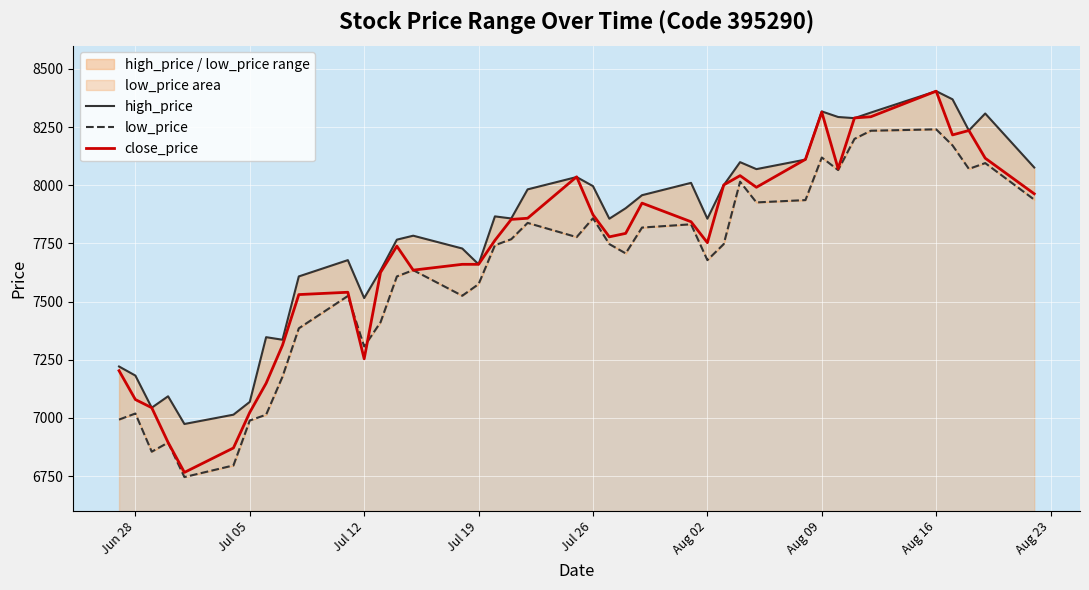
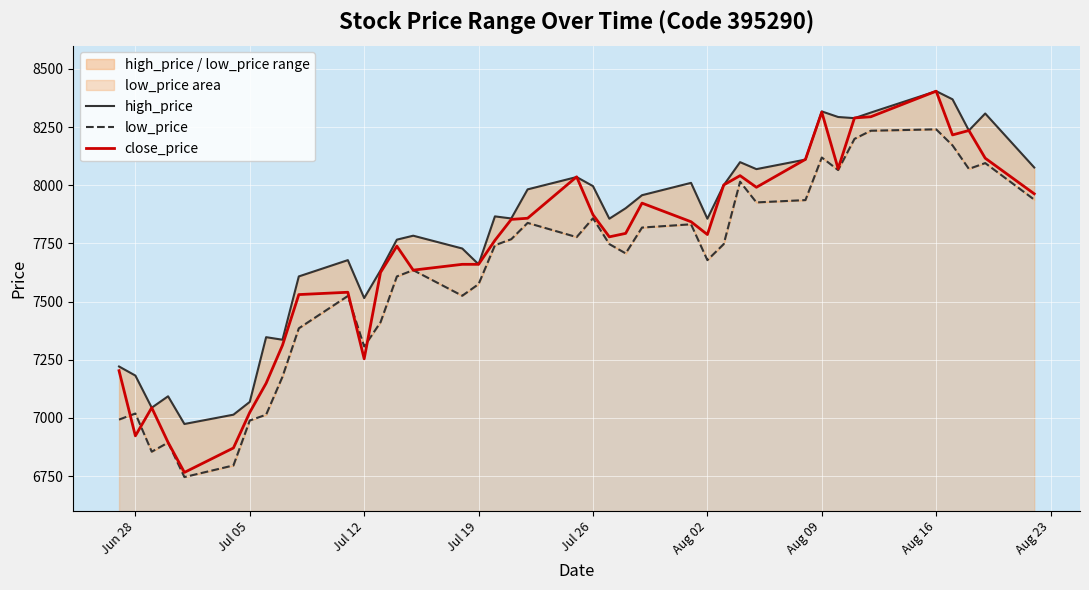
  {
    "close_price": {
-     "Jun 28": 7080,
+     "Jun 28": 6920,
      "Jul 05": 7020,
      "Jul 12": 7250,
      "Jul 26": 7870,
-     "Aug 02": 7750
+     "Aug 02": 7790
    }
  }
